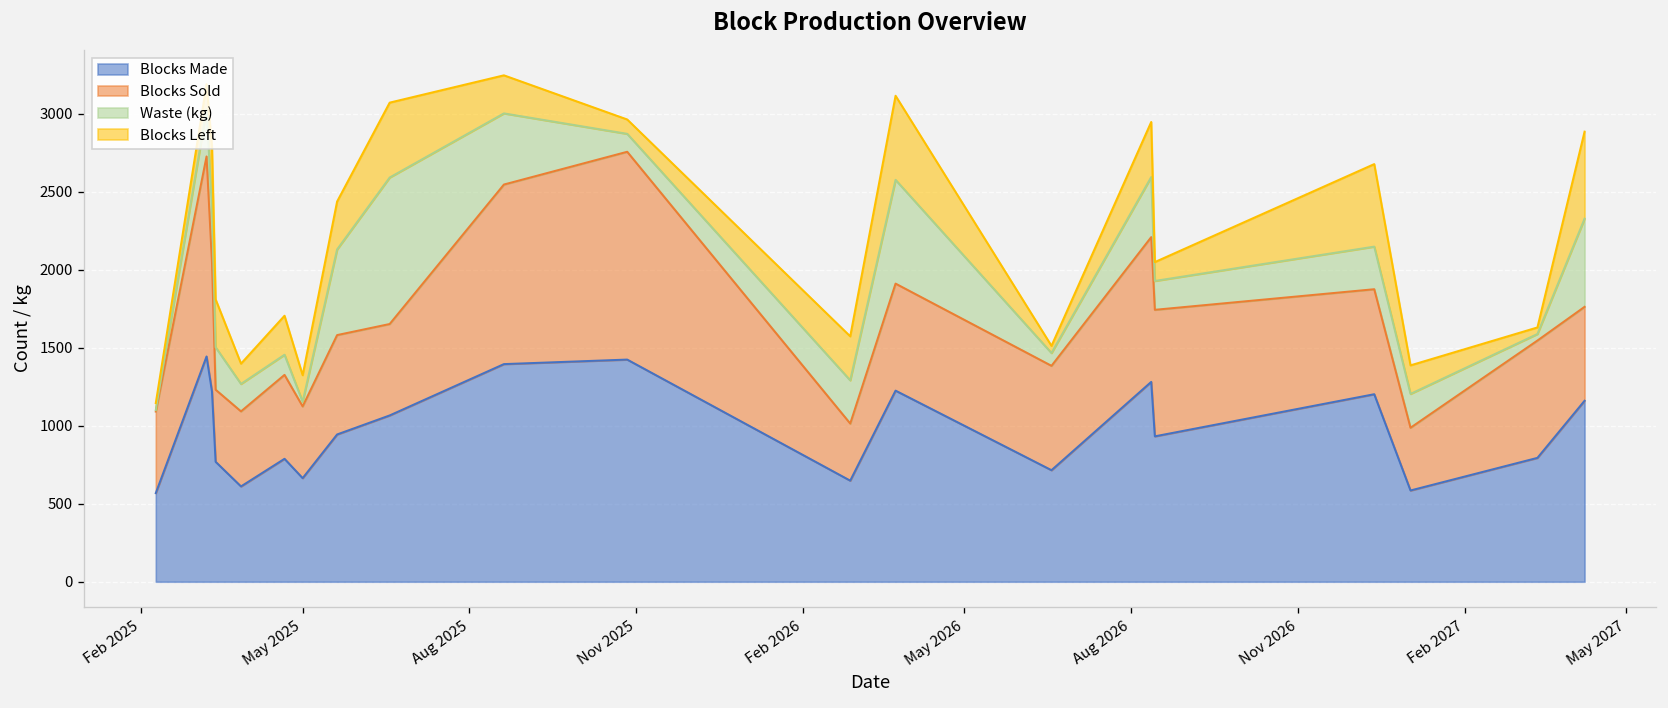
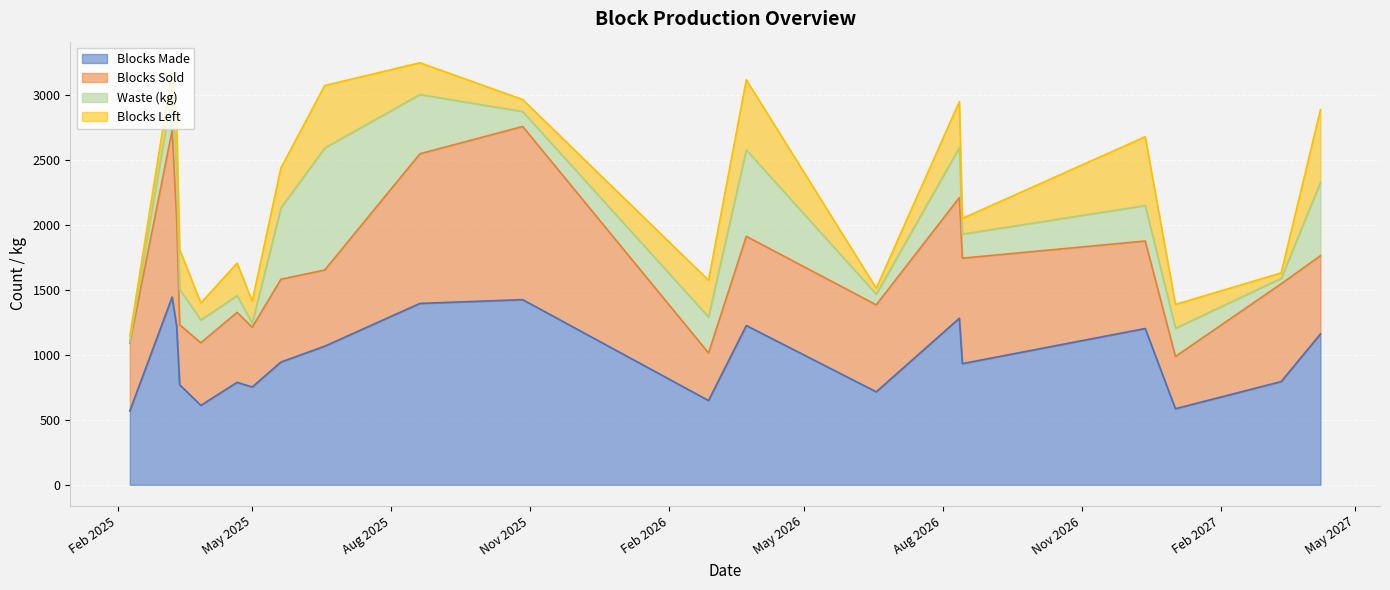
  {
    "Blocks Made": {
-     "May 2025": 660
+     "May 2025": 750
    },
    "Blocks Sold": {
      "May 2025": 460
    },
    "Waste (kg)": {
      "May 2025": 30
    },
    "Blocks Left": {
      "May 2025": 170
    }
  }
